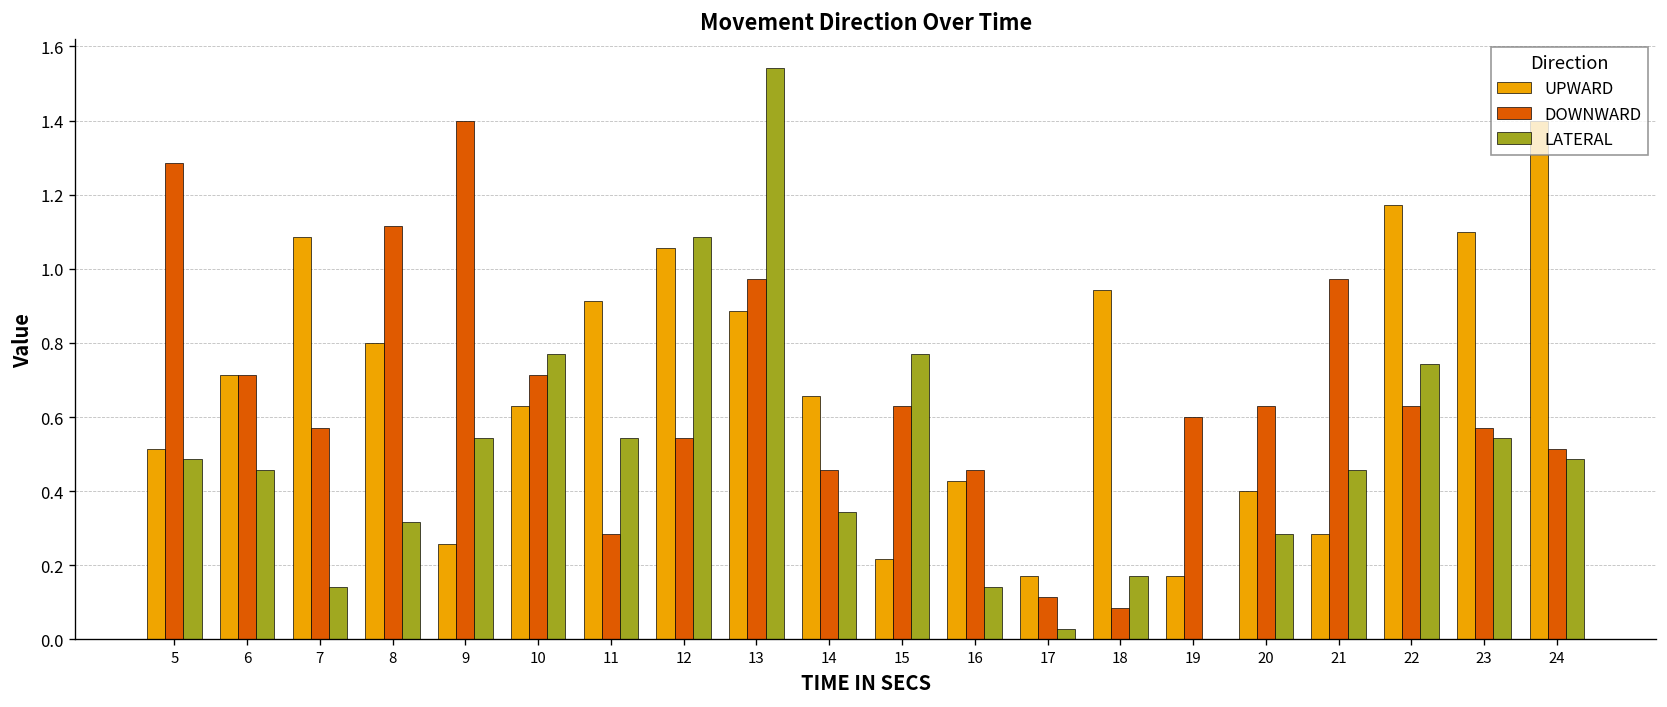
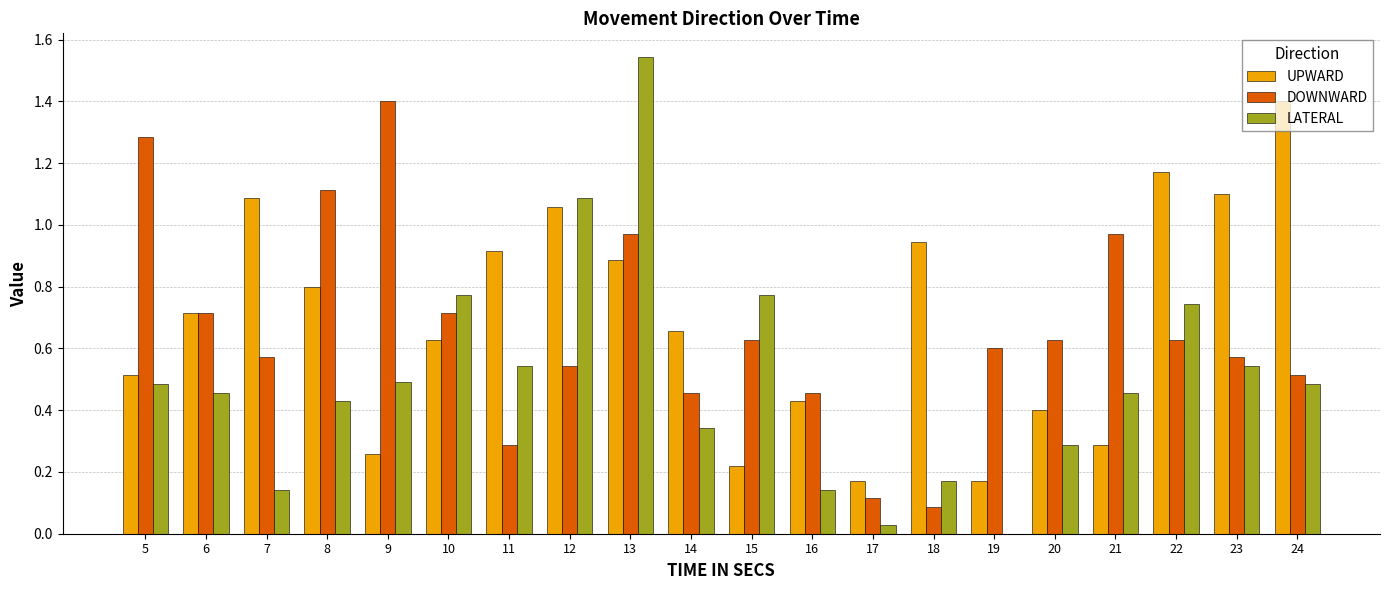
  {
    "UPWARD": {
      "5": 0.51,
      "6": 0.71,
      "7": 1.09,
      "8": 0.80,
      "9": 0.26,
      "10": 0.63,
      "11": 0.91,
      "12": 1.06,
      "13": 0.89,
      "14": 0.66,
      "15": 0.22,
      "16": 0.43,
      "17": 0.17,
      "18": 0.94,
      "19": 0.17,
      "20": 0.40,
      "21": 0.29,
      "22": 1.17,
      "23": 1.10
    },
    "DOWNWARD": {
      "5": 1.29,
      "6": 0.71,
      "7": 0.57,
      "8": 1.11,
      "9": 1.40,
      "10": 0.71,
      "11": 0.29,
      "12": 0.54,
      "13": 0.97,
      "14": 0.46,
      "15": 0.63,
      "16": 0.46,
      "17": 0.11,
      "18": 0.09,
      "19": 0.60,
      "20": 0.63,
      "21": 0.97,
      "22": 0.63,
      "23": 0.57,
      "24": 0.51
    },
    "LATERAL": {
      "5": 0.49,
      "6": 0.46,
      "7": 0.14,
-     "8": 0.32,
-     "9": 0.54,
+     "8": 0.43,
+     "9": 0.49,
      "10": 0.77,
      "11": 0.54,
      "12": 1.09,
      "13": 1.54,
      "14": 0.34,
      "15": 0.77,
      "16": 0.14,
      "17": 0.03,
      "18": 0.17,
      "19": 0.00,
      "20": 0.29,
      "21": 0.46,
      "22": 0.74,
      "23": 0.54,
      "24": 0.49
    }
  }
